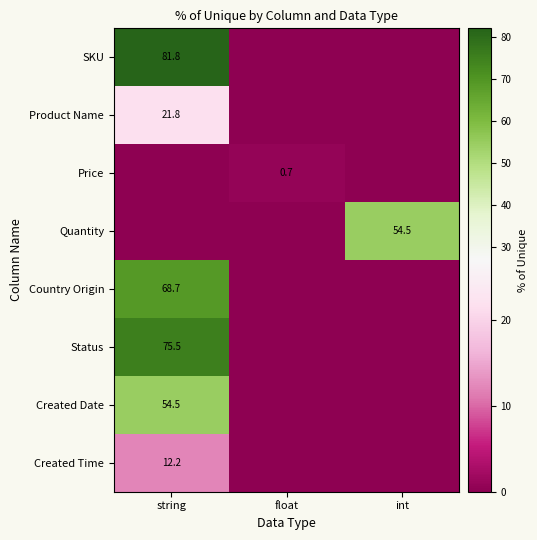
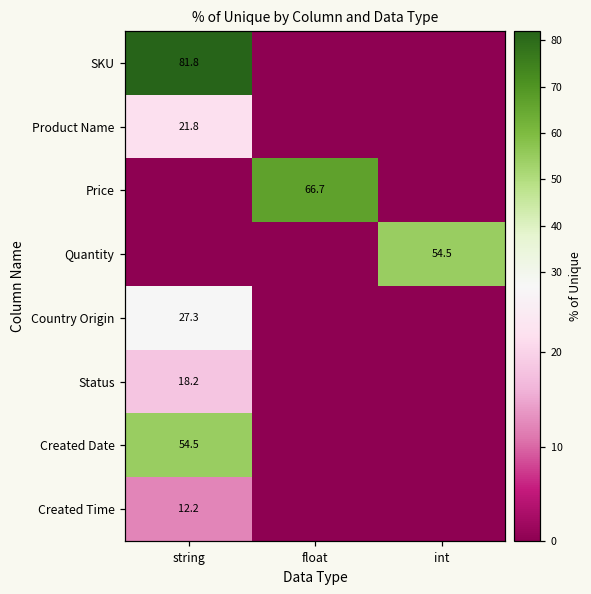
  {
    "SKU": {
      "string": 81.8
    },
    "Product Name": {
      "string": 21.8
    },
    "Price": {
-     "float": 0.7
+     "float": 66.7
    },
    "Quantity": {
      "int": 54.5
    },
    "Country Origin": {
-     "string": 68.7
+     "string": 27.3
    },
    "Status": {
-     "string": 75.5
+     "string": 18.2
    },
    "Created Date": {
      "string": 54.5
    },
    "Created Time": {
      "string": 12.2
    }
  }
